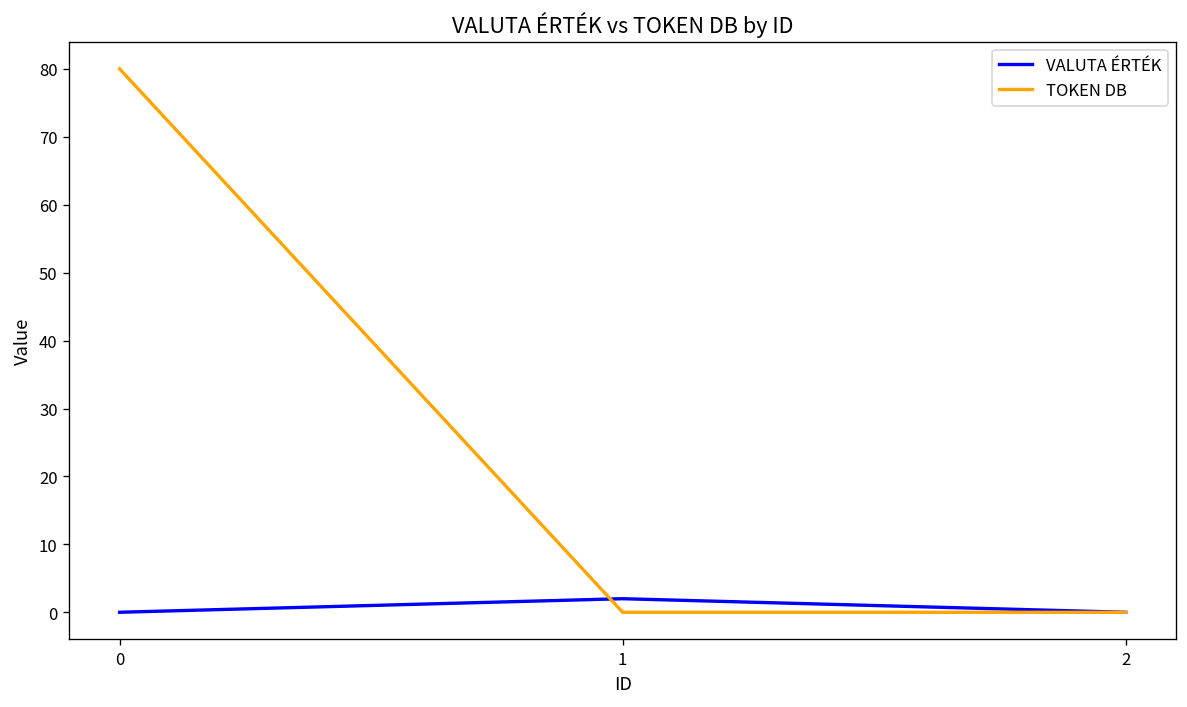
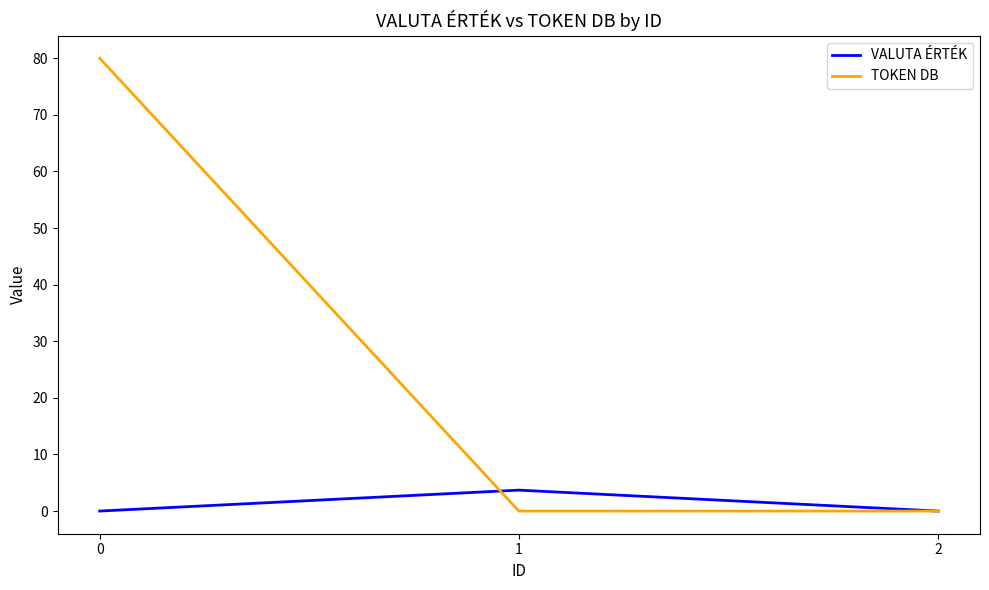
  {
    "VALUTA ÉRTÉK": {
      "0": 0,
-     "1": 2
+     "1": 4
    },
    "TOKEN DB": {
      "0": 80,
      "1": 0
    }
  }
